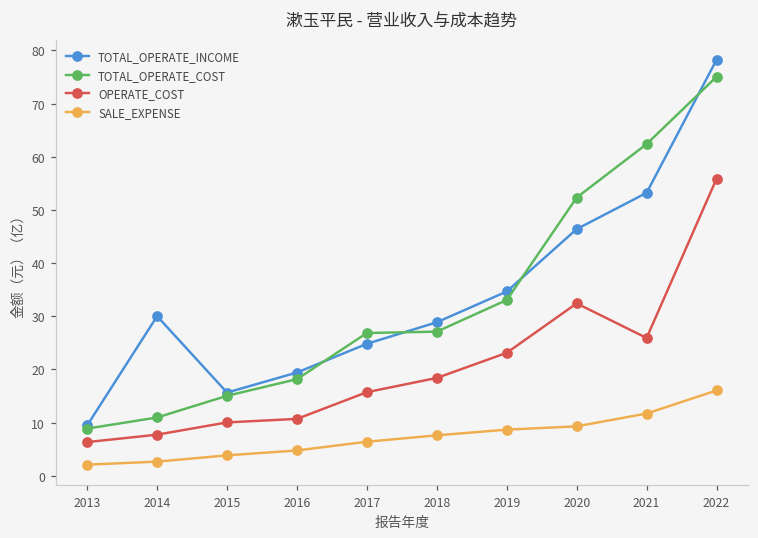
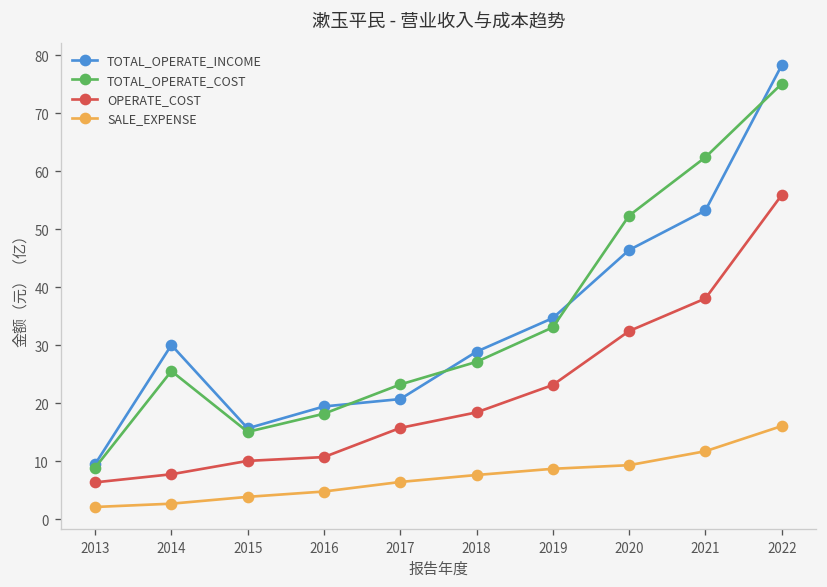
  {
    "TOTAL_OPERATE_INCOME": {
      "2013": 9,
      "2014": 30,
      "2015": 16,
      "2016": 19,
-     "2017": 25,
+     "2017": 21,
      "2018": 29,
      "2019": 35,
      "2020": 46,
      "2021": 53,
      "2022": 78
    },
    "TOTAL_OPERATE_COST": {
      "2013": 9,
-     "2014": 11,
+     "2014": 26,
      "2015": 15,
      "2016": 18,
-     "2017": 27,
+     "2017": 23,
      "2018": 27,
      "2019": 33,
      "2020": 52,
      "2021": 62,
      "2022": 75
    },
    "OPERATE_COST": {
      "2013": 6,
      "2014": 8,
      "2015": 10,
      "2016": 11,
      "2017": 16,
      "2018": 18,
      "2019": 23,
      "2020": 32,
-     "2021": 26,
+     "2021": 38,
      "2022": 56
    },
    "SALE_EXPENSE": {
      "2013": 2,
      "2014": 3,
      "2015": 4,
      "2016": 5,
      "2017": 6,
      "2018": 8,
      "2019": 9,
      "2020": 9,
      "2021": 12,
      "2022": 16
    }
  }
